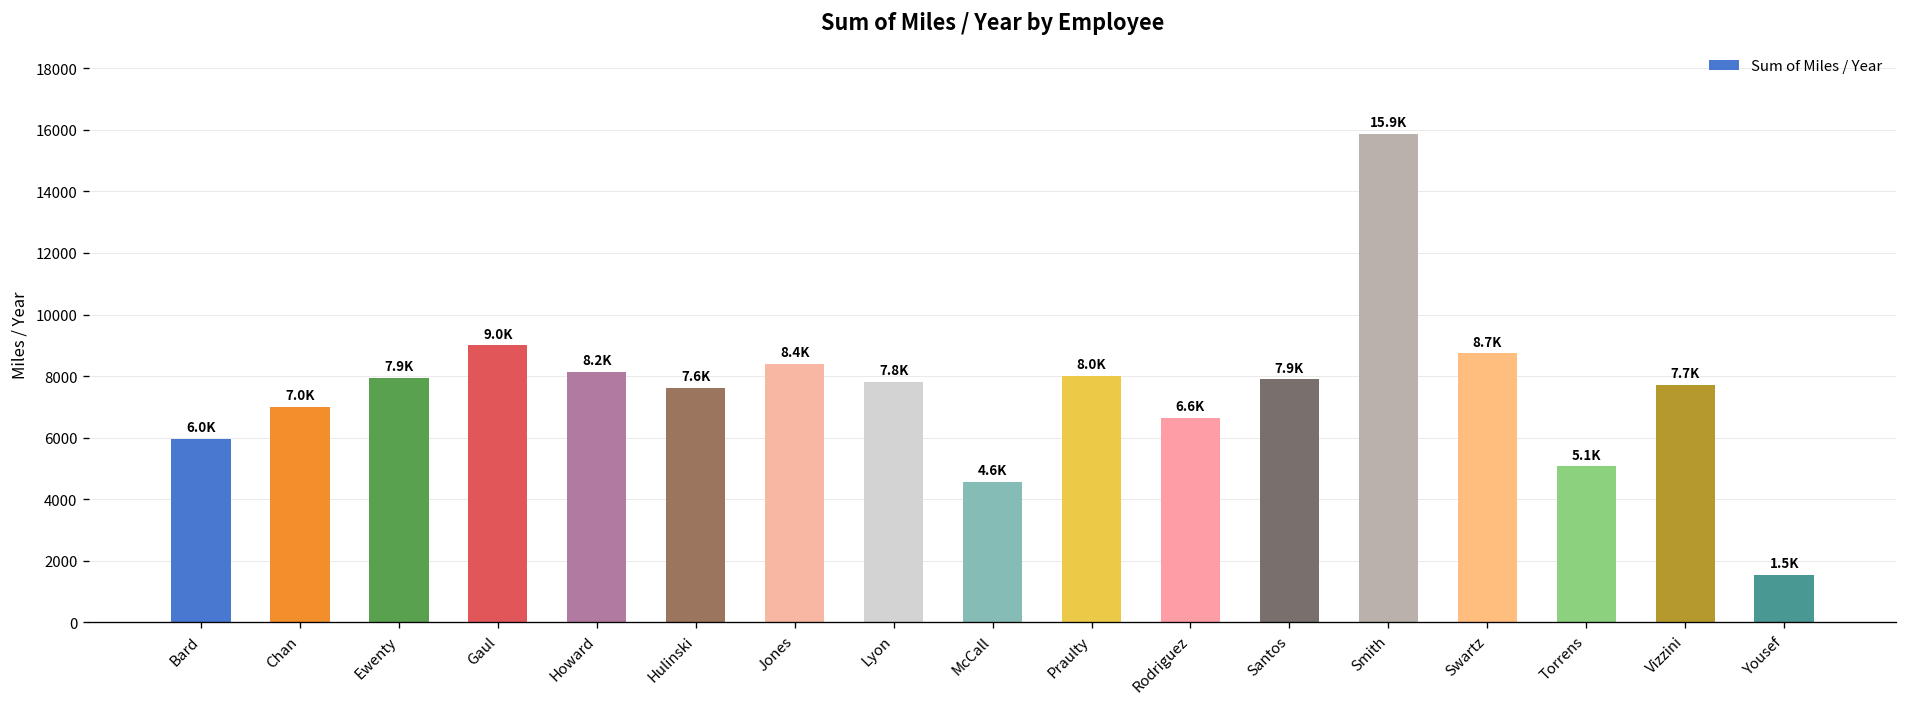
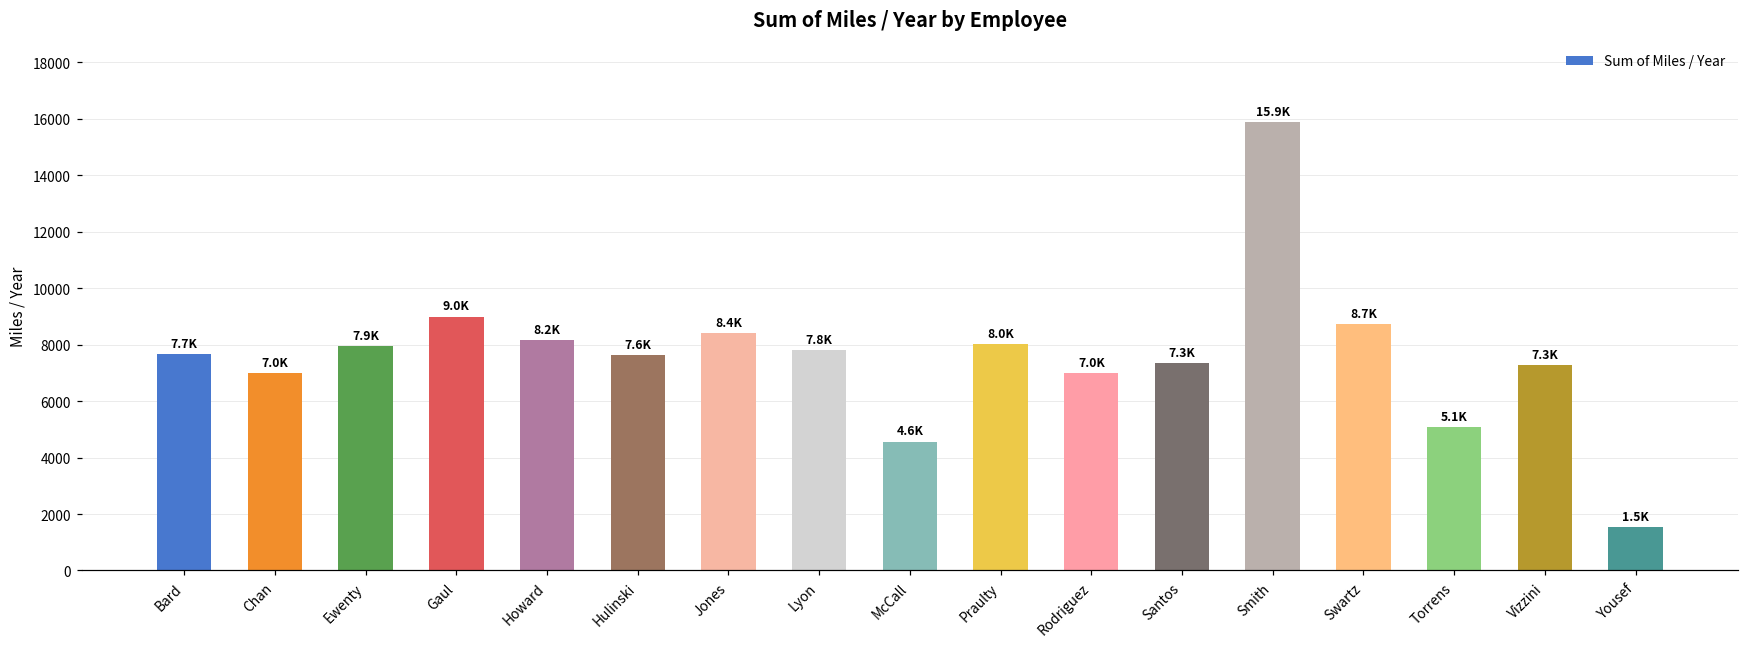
  {
-   "Bard": "6.0K",
+   "Bard": "7.7K",
    "Chan": "7.0K",
    "Ewenty": "7.9K",
    "Gaul": "9.0K",
    "Howard": "8.2K",
    "Hulinski": "7.6K",
    "Jones": "8.4K",
    "Lyon": "7.8K",
    "McCall": "4.6K",
    "Praulty": "8.0K",
-   "Rodriguez": "6.6K",
-   "Santos": "7.9K",
+   "Rodriguez": "7.0K",
+   "Santos": "7.3K",
    "Smith": "15.9K",
    "Swartz": "8.7K",
    "Torrens": "5.1K",
-   "Vizzini": "7.7K",
+   "Vizzini": "7.3K",
    "Yousef": "1.5K"
  }
